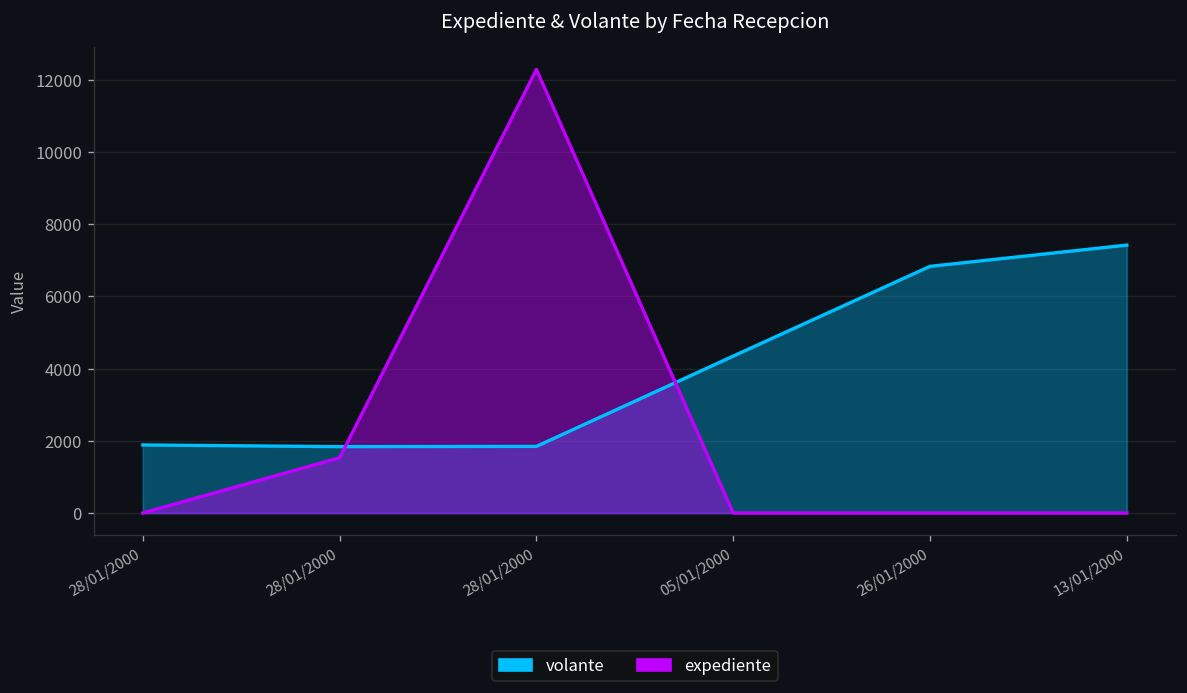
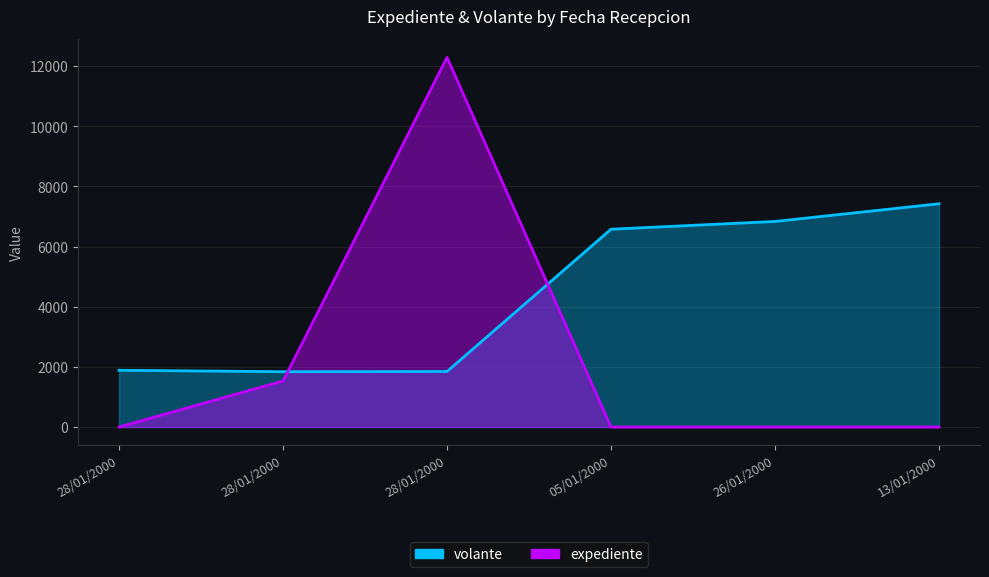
  {
    "volante": {
-     "05/01/2000": 4300,
+     "05/01/2000": 6600,
      "26/01/2000": 6800,
      "13/01/2000": 7400
    },
    "expediente": {
      "05/01/2000": 0,
      "26/01/2000": 0,
      "13/01/2000": 0
    }
  }
